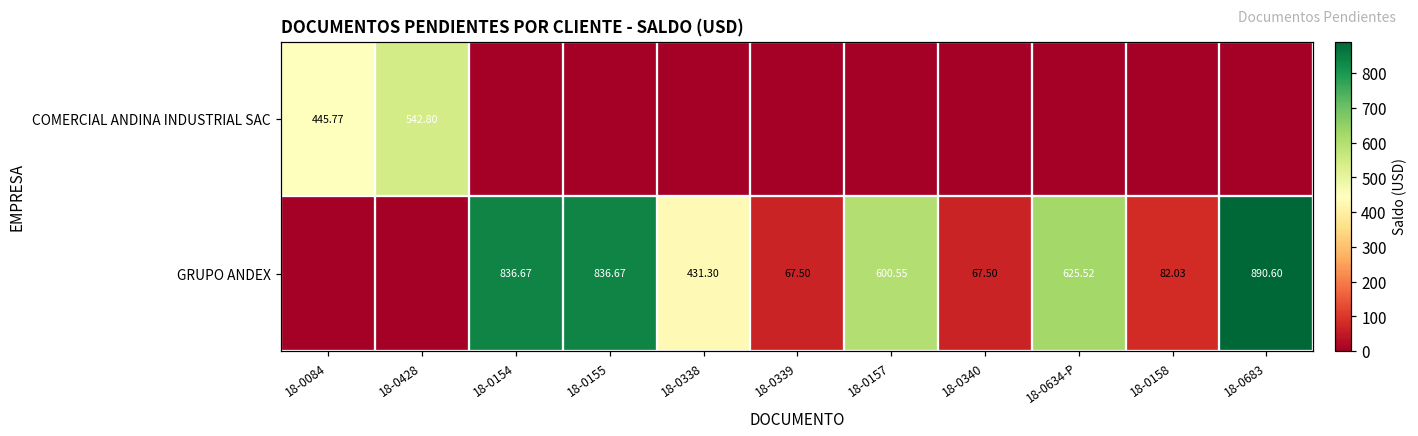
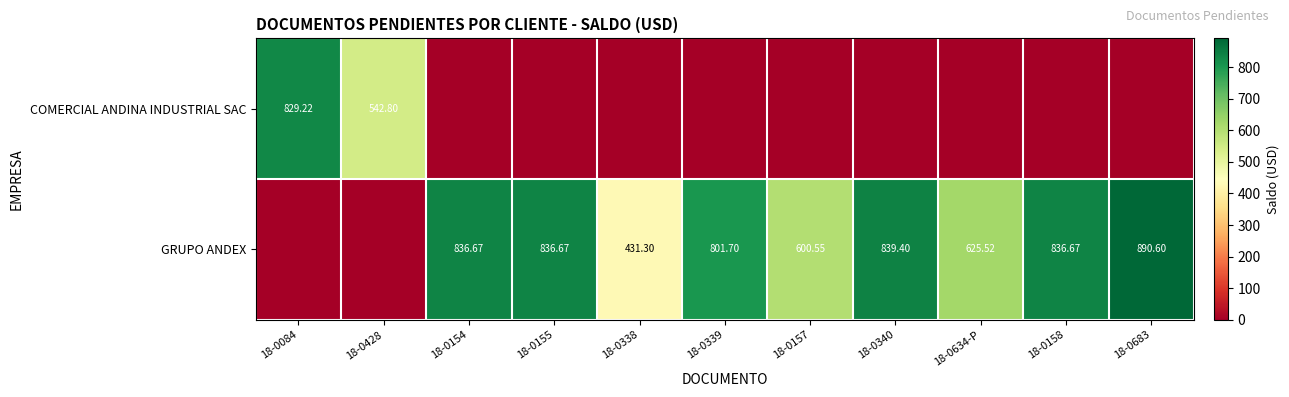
  {
    "COMERCIAL ANDINA INDUSTRIAL SAC": {
-     "18-0084": 445.77,
+     "18-0084": 829.22,
      "18-0428": 542.80
    },
    "GRUPO ANDEX": {
      "18-0154": 836.67,
      "18-0155": 836.67,
      "18-0338": 431.30,
-     "18-0339": 67.50,
+     "18-0339": 801.70,
      "18-0157": 600.55,
-     "18-0340": 67.50,
+     "18-0340": 839.40,
      "18-0634-P": 625.52,
-     "18-0158": 82.03,
+     "18-0158": 836.67,
      "18-0683": 890.60
    }
  }
